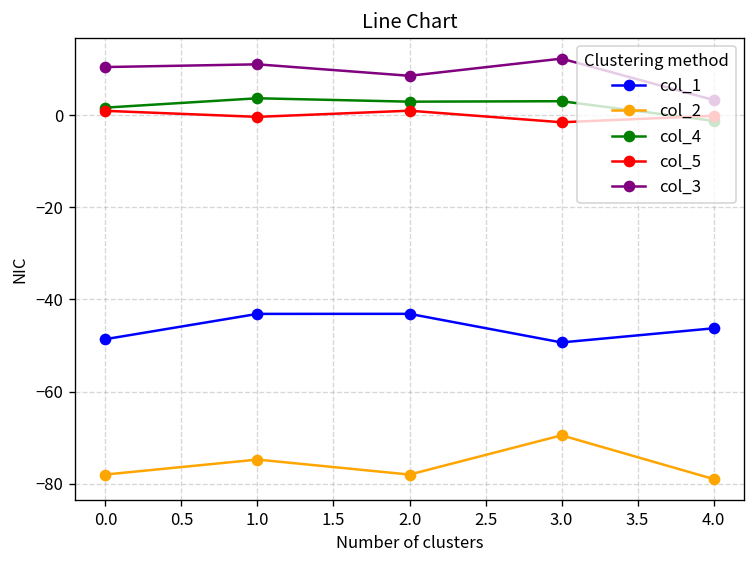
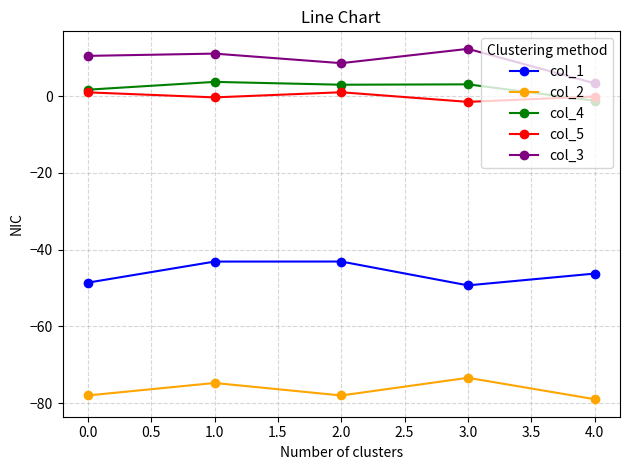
  {
    "col_1": {
      "0.0": -49,
      "1.0": -43,
      "2.0": -43,
      "3.0": -49,
      "4.0": -46
    },
    "col_2": {
      "0.0": -78,
      "1.0": -75,
      "2.0": -78,
-     "3.0": -70,
+     "3.0": -73,
      "4.0": -79
    },
    "col_4": {
      "0.0": 2,
      "1.0": 4,
      "2.0": 3,
      "3.0": 3
    },
    "col_5": {
      "0.0": 1,
      "1.0": 0,
      "2.0": 1,
      "3.0": -2
    },
    "col_3": {
      "0.0": 10,
      "1.0": 11,
      "2.0": 9,
      "3.0": 12
    }
  }
